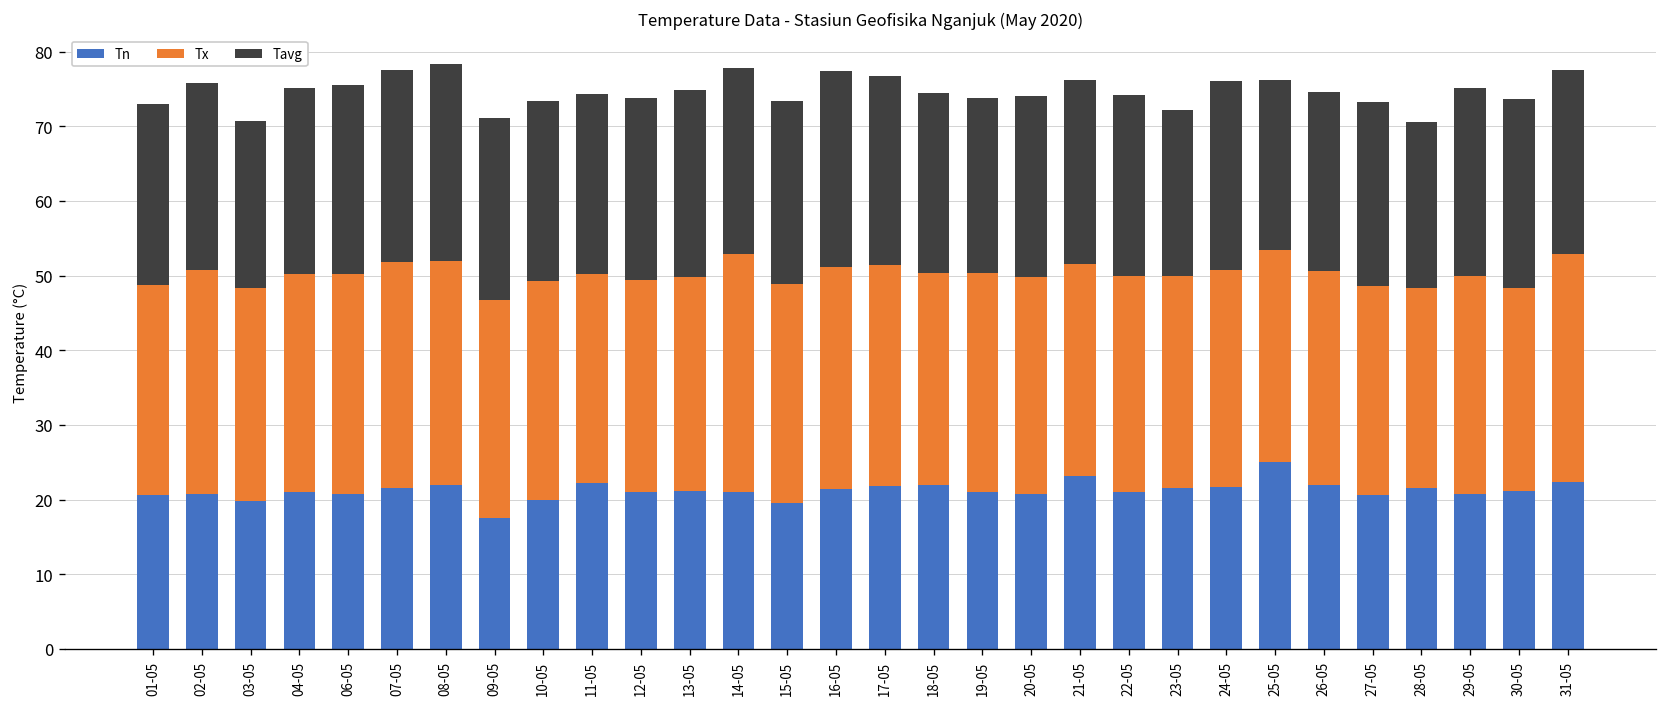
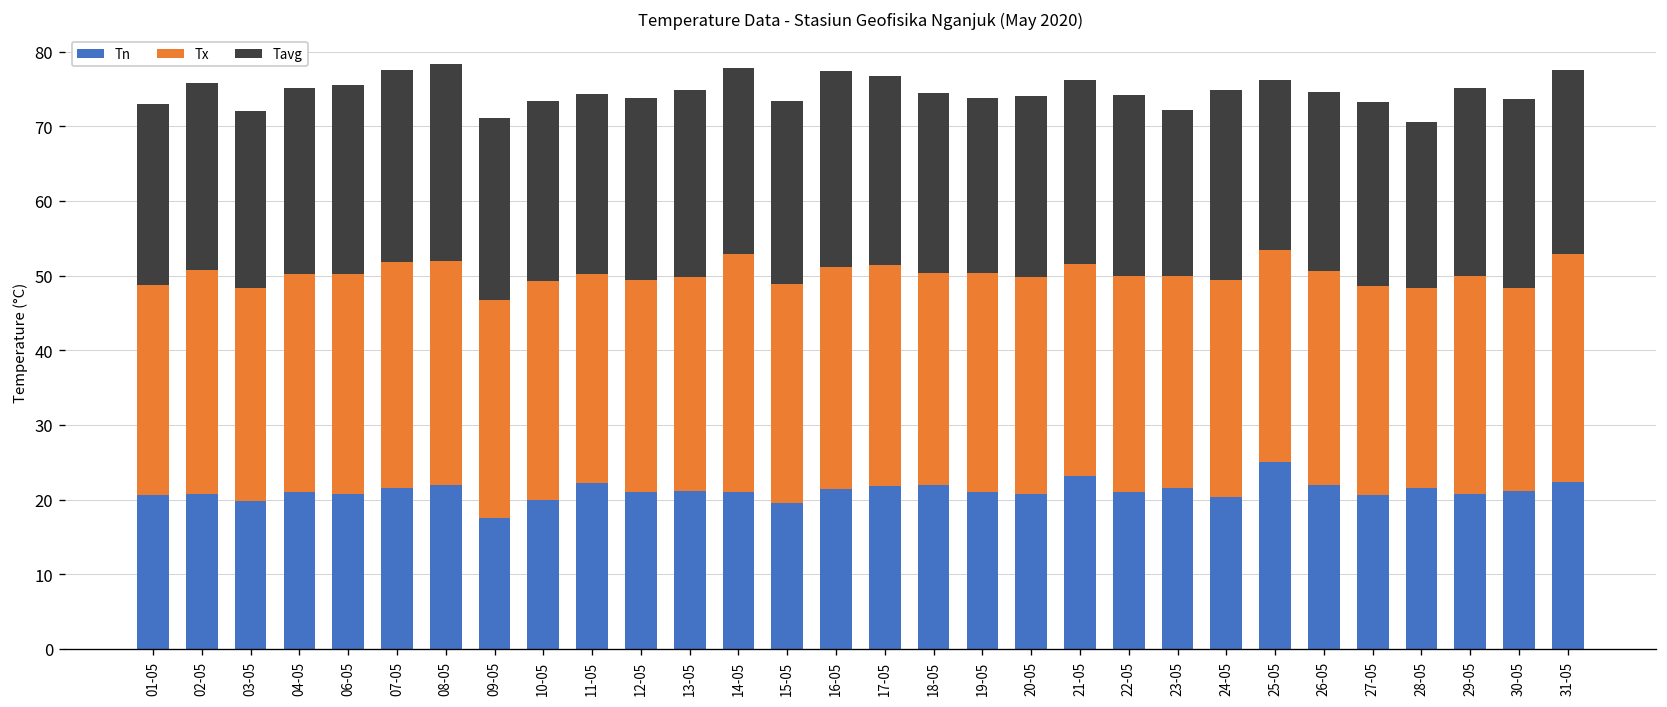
  {
    "Tn": {
      "01-05": 21,
      "02-05": 21,
      "03-05": 20,
      "04-05": 21,
      "06-05": 21,
      "07-05": 22,
      "08-05": 22,
      "09-05": 18,
      "10-05": 20,
      "11-05": 22,
      "12-05": 21,
      "13-05": 21,
      "14-05": 21,
      "15-05": 20,
      "16-05": 21,
      "17-05": 22,
      "18-05": 22,
      "19-05": 21,
      "20-05": 21,
      "21-05": 23,
      "22-05": 21,
      "23-05": 22,
-     "24-05": 22,
+     "24-05": 20,
      "25-05": 25,
      "26-05": 22,
      "27-05": 21,
      "28-05": 22,
      "29-05": 21,
      "30-05": 21,
      "31-05": 22
    },
    "Tx": {
      "01-05": 28,
      "02-05": 30,
      "03-05": 29,
      "04-05": 29,
      "06-05": 29,
      "07-05": 30,
      "08-05": 30,
      "09-05": 29,
      "10-05": 29,
      "11-05": 28,
      "12-05": 28,
      "13-05": 29,
      "14-05": 32,
      "15-05": 29,
      "16-05": 30,
      "17-05": 30,
      "18-05": 28,
      "19-05": 29,
      "20-05": 29,
      "21-05": 28,
      "22-05": 29,
      "23-05": 28,
      "24-05": 29,
      "25-05": 28,
      "26-05": 29,
      "27-05": 28,
      "28-05": 27,
      "29-05": 29,
      "30-05": 27,
      "31-05": 31
    },
    "Tavg": {
      "01-05": 24,
      "02-05": 25,
-     "03-05": 22,
+     "03-05": 24,
      "04-05": 25,
      "06-05": 25,
      "07-05": 26,
      "08-05": 26,
      "09-05": 24,
      "10-05": 24,
      "11-05": 24,
      "12-05": 24,
      "13-05": 25,
      "14-05": 25,
      "15-05": 25,
      "16-05": 26,
      "17-05": 25,
      "18-05": 24,
      "19-05": 23,
      "20-05": 24,
      "21-05": 25,
      "22-05": 24,
      "23-05": 22,
      "24-05": 25,
      "25-05": 23,
      "26-05": 24,
      "27-05": 25,
      "28-05": 22,
      "29-05": 25,
      "30-05": 25,
      "31-05": 25
    }
  }
